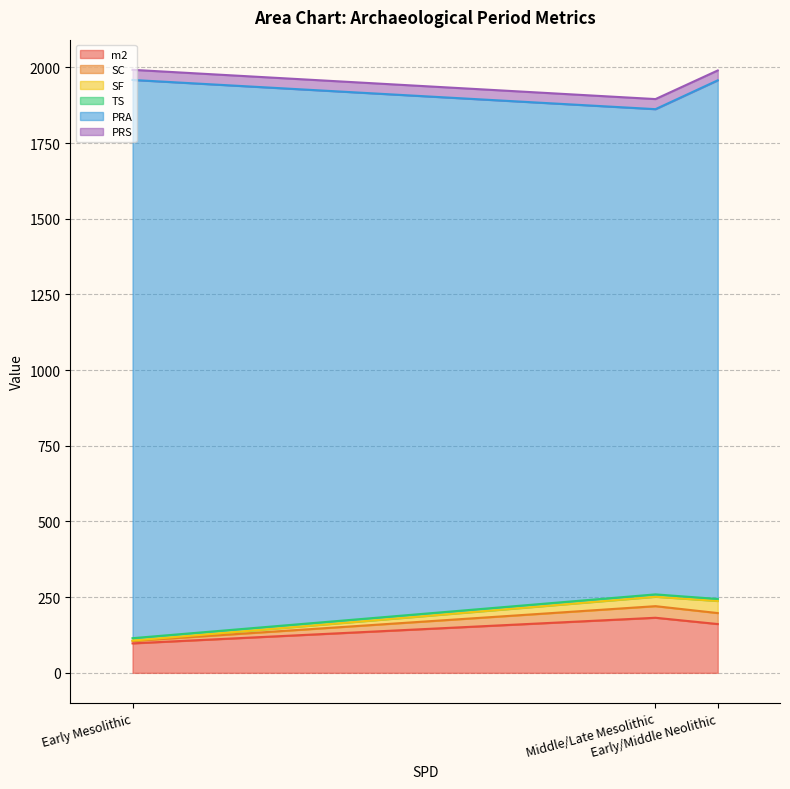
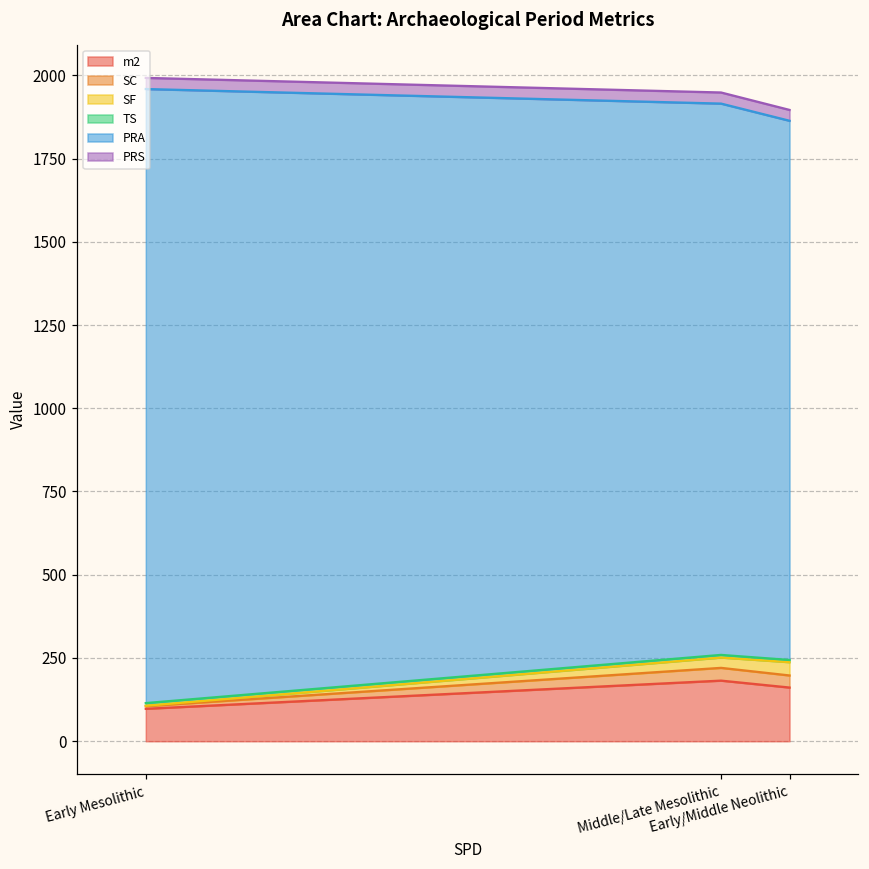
  {
    "PRA": {
-     "Middle/Late Mesolithic": 1600,
-     "Early/Middle Neolithic": 1710
+     "Middle/Late Mesolithic": 1660,
+     "Early/Middle Neolithic": 1620
    },
    "PRS": {
      "Middle/Late Mesolithic": 30,
      "Early/Middle Neolithic": 30
    }
  }
